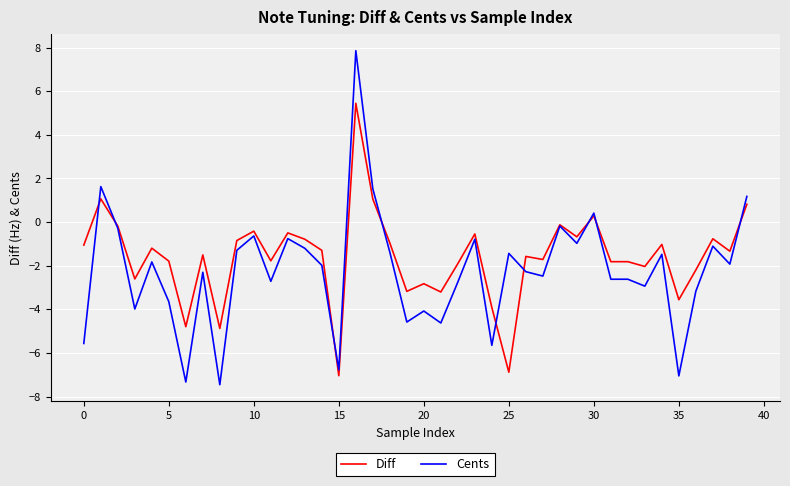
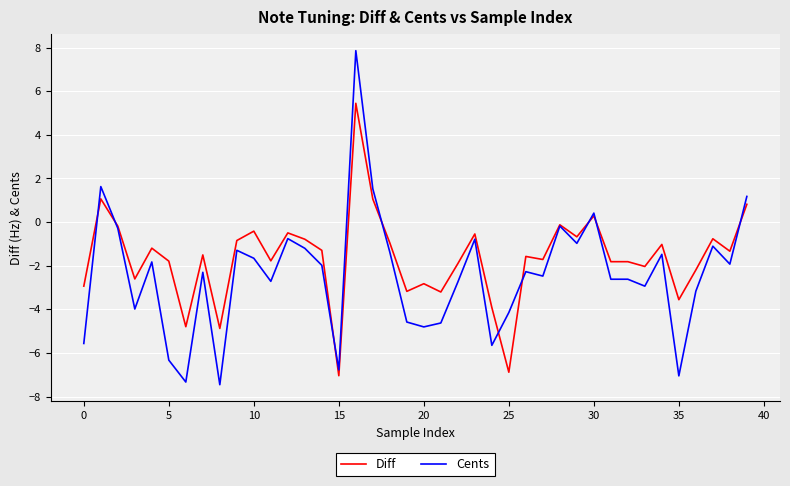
  {
    "Diff": {
-     "0": -1.1,
+     "0": -2.9,
      "5": -1.8,
      "10": -0.4,
      "15": -7.0,
      "20": -2.8,
      "25": -6.9,
      "30": 0.3,
      "35": -3.6
    },
    "Cents": {
      "0": -5.6,
-     "5": -3.6,
-     "10": -0.6,
+     "5": -6.3,
+     "10": -1.7,
      "15": -6.8,
-     "20": -4.1,
-     "25": -1.4,
+     "20": -4.8,
+     "25": -4.1,
      "30": 0.4,
      "35": -7.1
    }
  }
